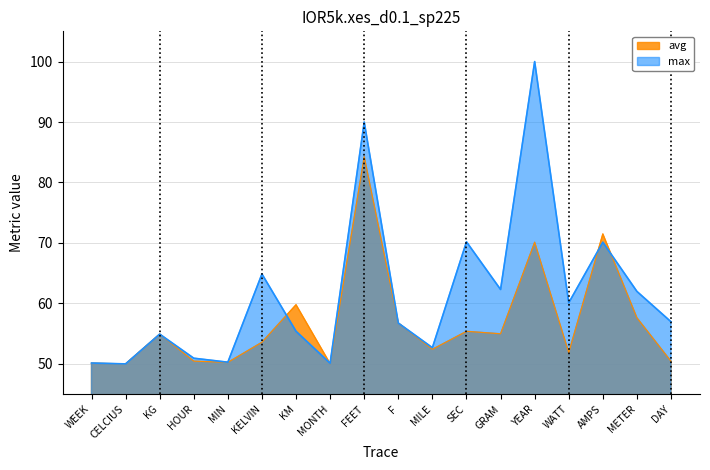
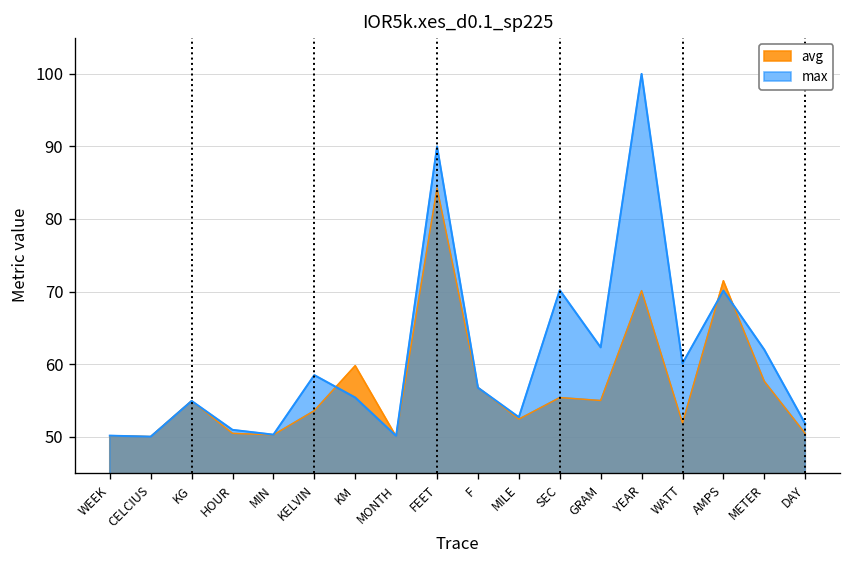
  {
    "avg": {
      "HOUR": 50,
      "KELVIN": 54,
      "KM": 60,
      "FEET": 84,
      "SEC": 55,
      "GRAM": 55,
      "YEAR": 70,
      "WATT": 52,
      "AMPS": 71,
      "METER": 58,
      "DAY": 50
    },
    "max": {
      "HOUR": 51,
-     "KELVIN": 65,
+     "KELVIN": 58,
      "KM": 55,
      "FEET": 90,
      "SEC": 70,
      "GRAM": 62,
      "YEAR": 100,
      "WATT": 60,
      "AMPS": 70,
      "METER": 62,
-     "DAY": 57
+     "DAY": 52
    }
  }
